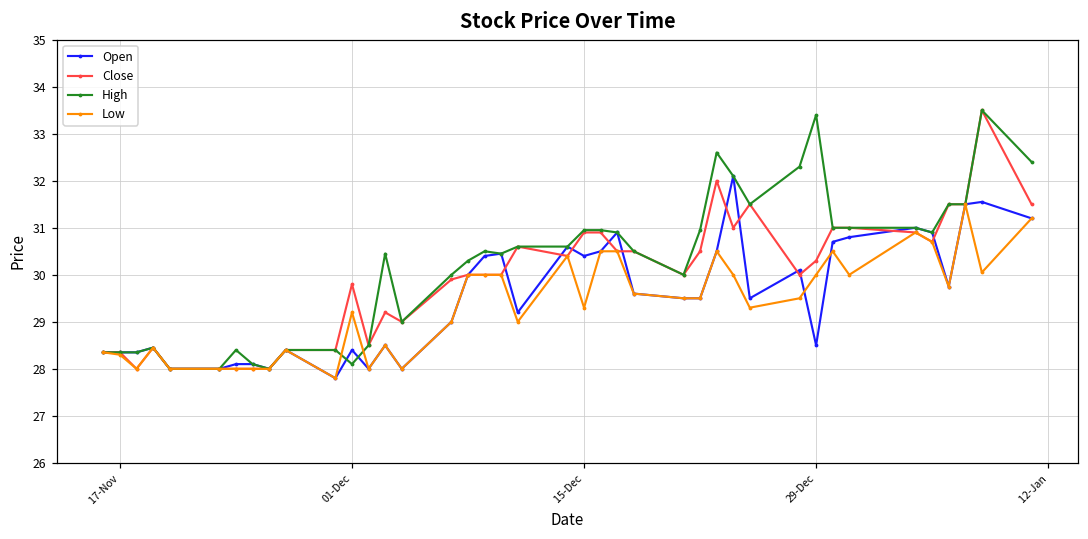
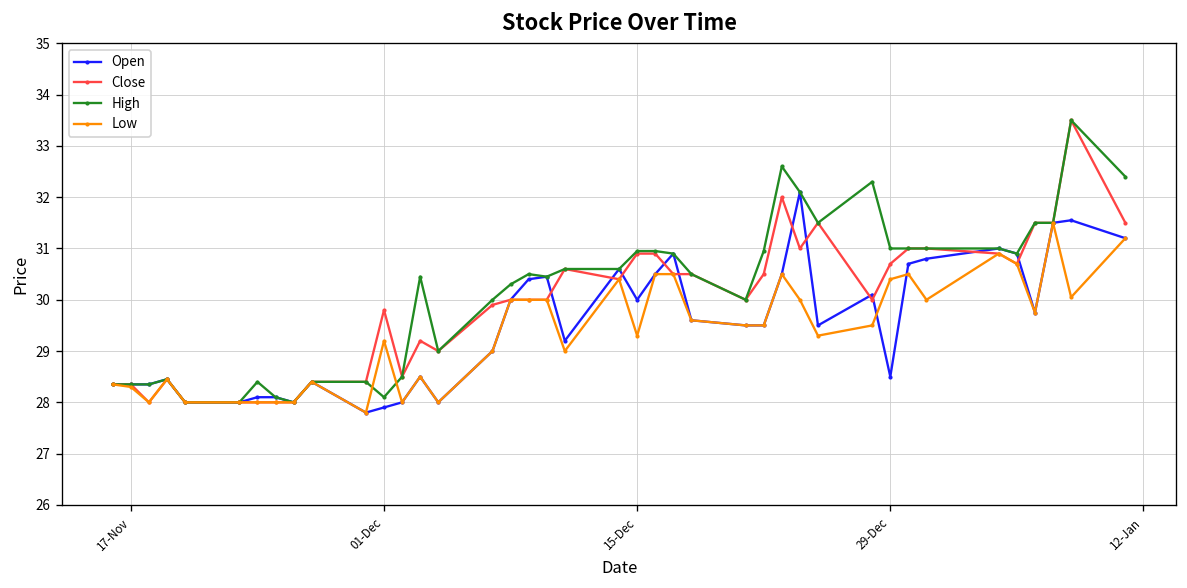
  {
    "Open": {
-     "01-Dec": 28.4,
-     "15-Dec": 30.4,
+     "01-Dec": 27.9,
+     "15-Dec": 30.0,
      "29-Dec": 28.5
    },
    "Close": {
      "01-Dec": 29.8,
-     "29-Dec": 30.3
+     "29-Dec": 30.7
    },
    "High": {
      "01-Dec": 28.1,
-     "29-Dec": 33.4
+     "29-Dec": 31.0
    },
    "Low": {
      "01-Dec": 29.2,
      "15-Dec": 29.3,
-     "29-Dec": 30.0
+     "29-Dec": 30.4
    }
  }
